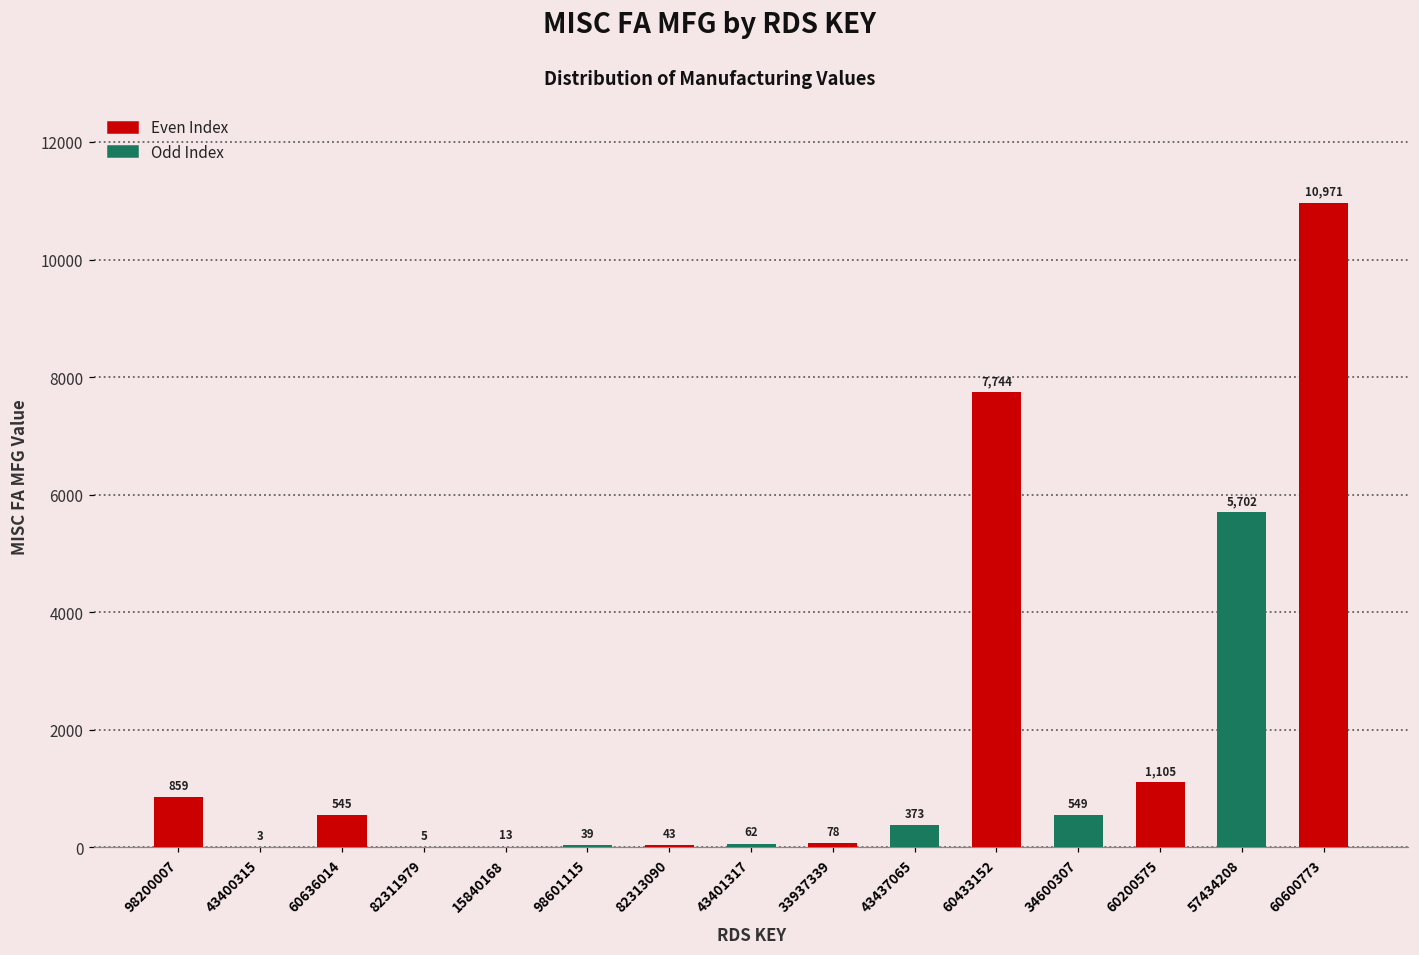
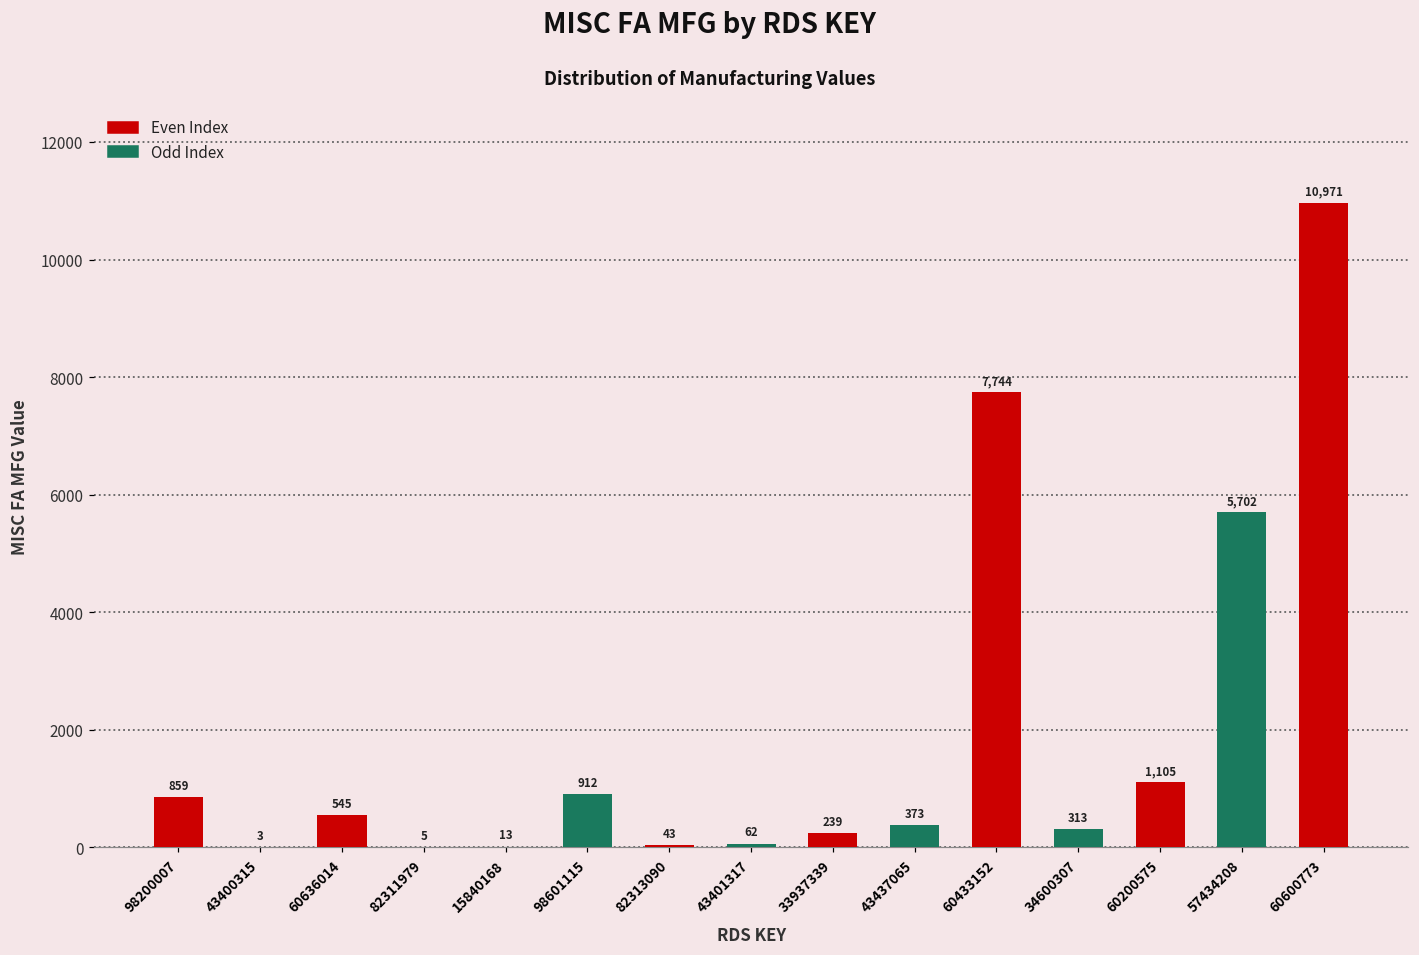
  {
    "98200007": "859",
    "43400315": "3",
    "60636014": "545",
    "82311979": "5",
    "15840168": "13",
-   "98601115": "39",
+   "98601115": "912",
    "82313090": "43",
    "43401317": "62",
-   "33937339": "78",
+   "33937339": "239",
    "43437065": "373",
    "60433152": "7,744",
-   "34600307": "549",
+   "34600307": "313",
    "60200575": "1,105",
    "57434208": "5,702",
    "60600773": "10,971"
  }
